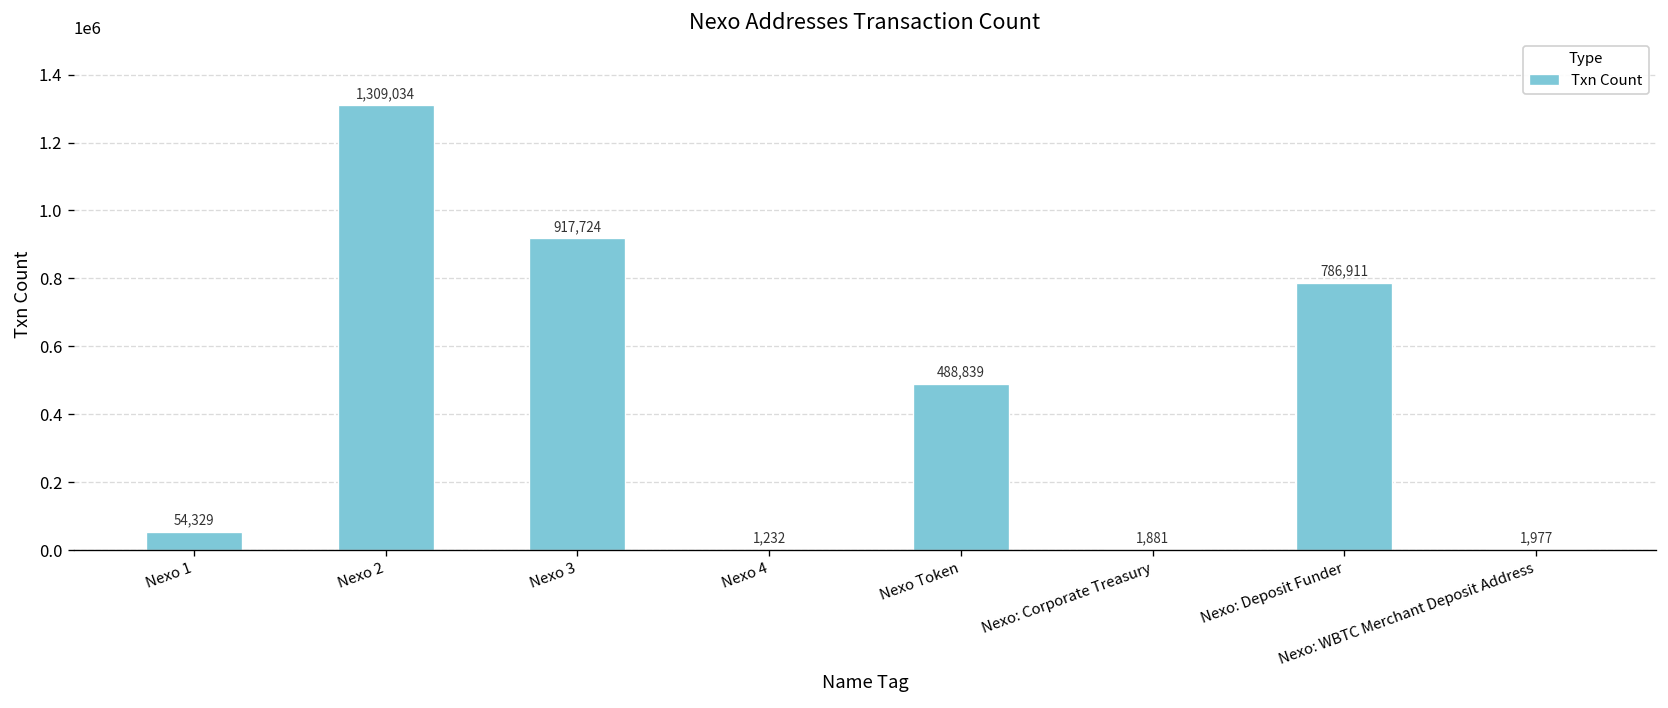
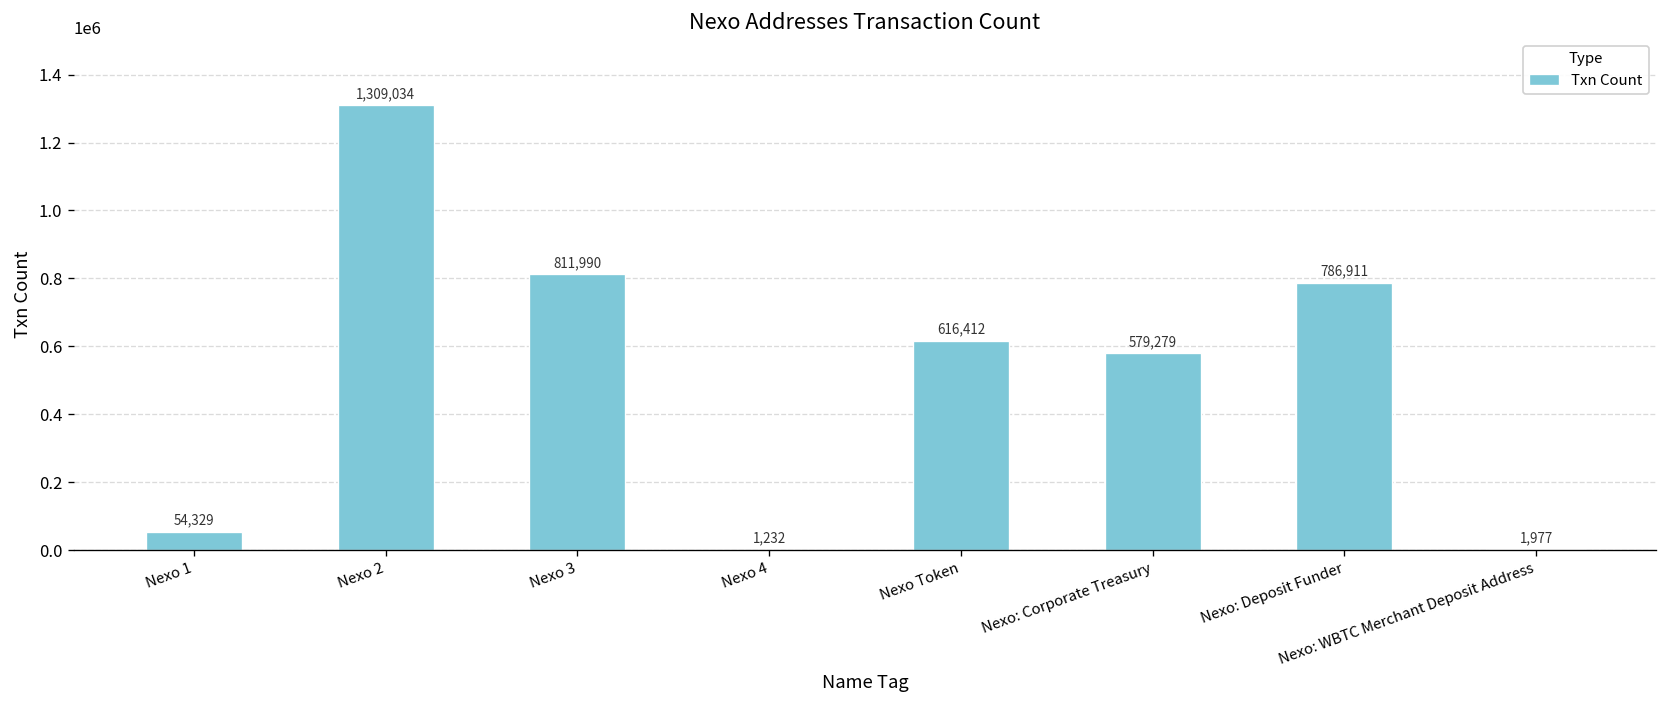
  {
    "Nexo 1": "54,329",
    "Nexo 2": "1,309,034",
-   "Nexo 3": "917,724",
+   "Nexo 3": "811,990",
    "Nexo 4": "1,232",
-   "Nexo Token": "488,839",
-   "Nexo: Corporate Treasury": "1,881",
+   "Nexo Token": "616,412",
+   "Nexo: Corporate Treasury": "579,279",
    "Nexo: Deposit Funder": "786,911",
    "Nexo: WBTC Merchant Deposit Address": "1,977"
  }
